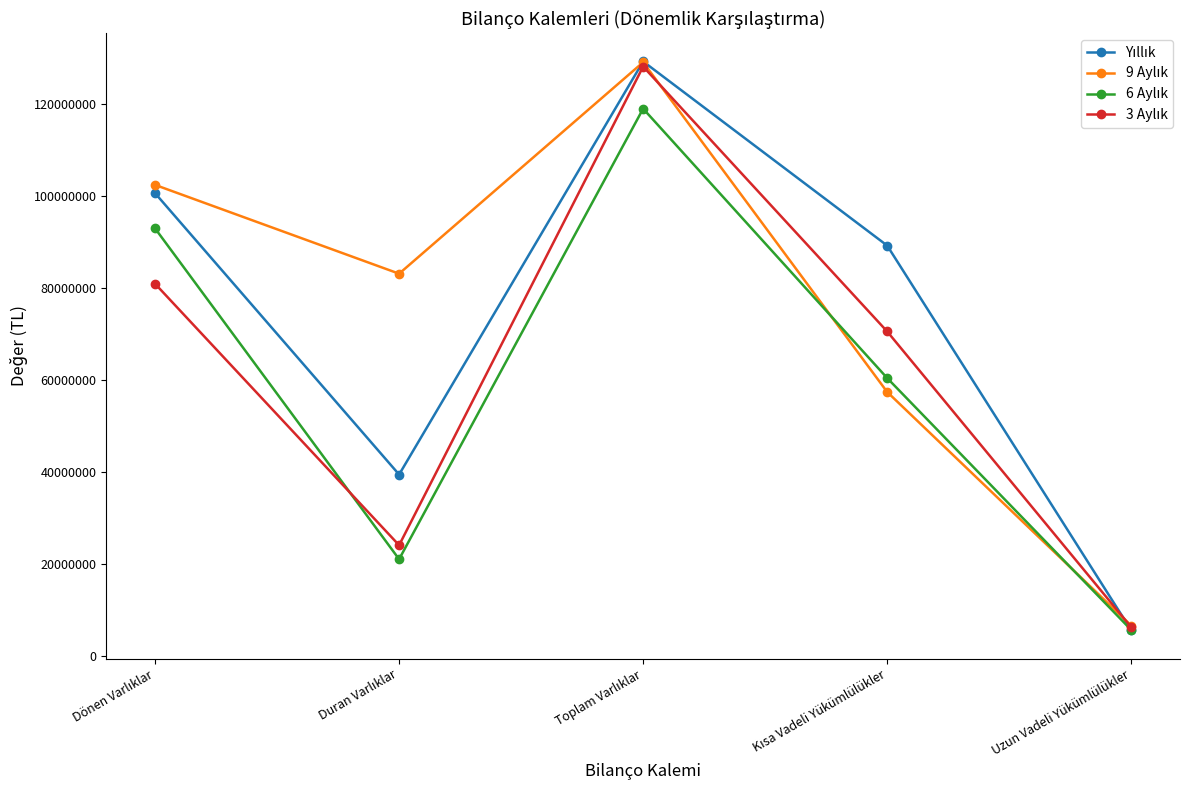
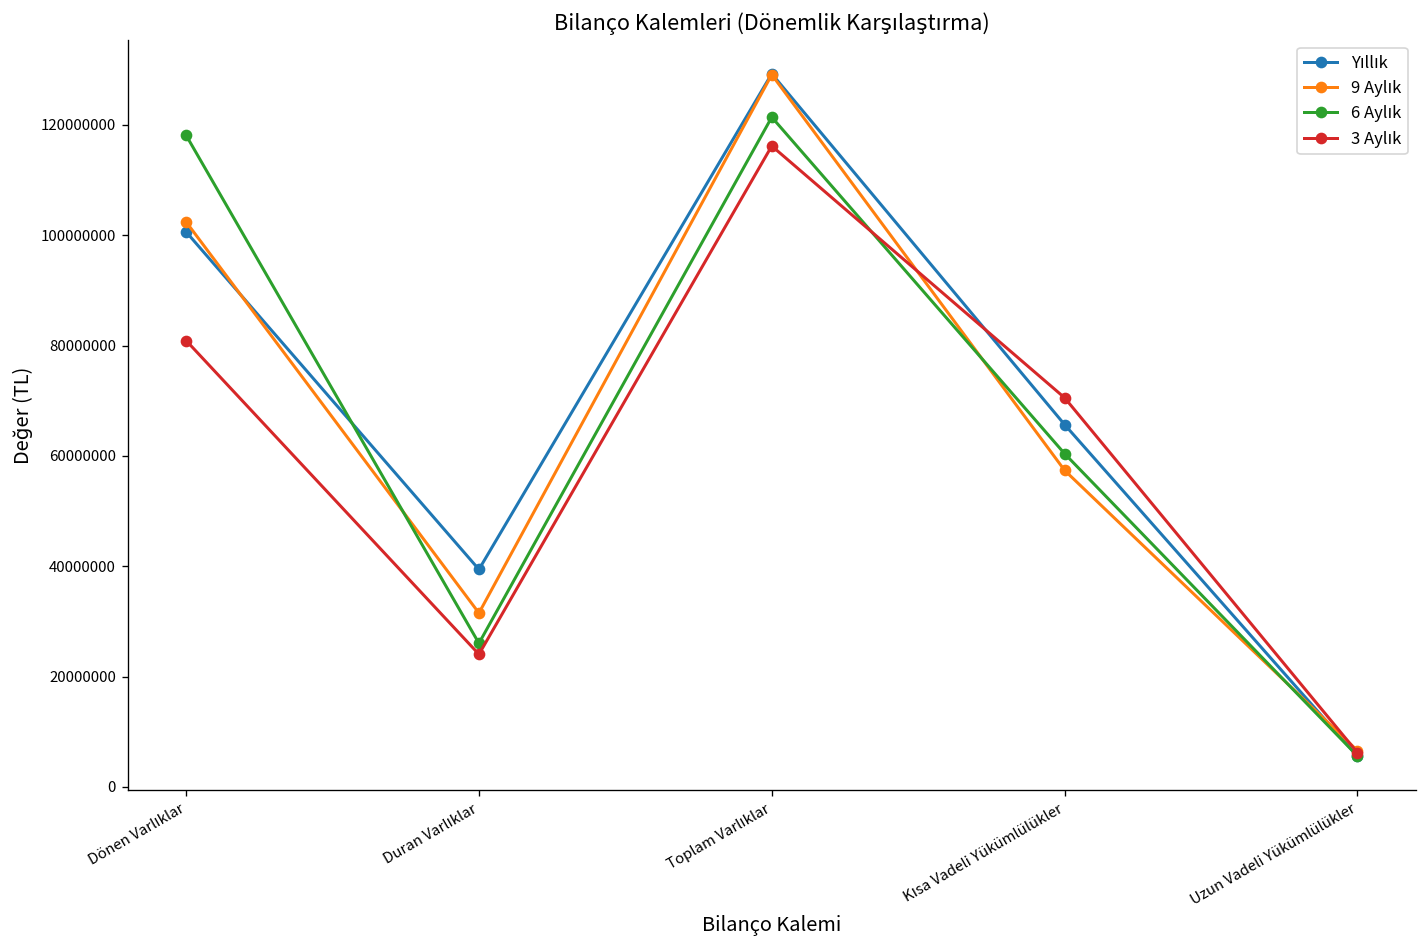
  {
    "Yıllık": {
      "Dönen Varlıklar": 101000000,
      "Duran Varlıklar": 39000000,
-     "Kısa Vadeli Yükümlülükler": 89000000
+     "Kısa Vadeli Yükümlülükler": 66000000
    },
    "9 Aylık": {
      "Dönen Varlıklar": 102000000,
-     "Duran Varlıklar": 83000000,
+     "Duran Varlıklar": 32000000,
      "Kısa Vadeli Yükümlülükler": 57000000
    },
    "6 Aylık": {
-     "Dönen Varlıklar": 93000000,
-     "Duran Varlıklar": 21000000,
-     "Toplam Varlıklar": 119000000,
+     "Dönen Varlıklar": 118000000,
+     "Duran Varlıklar": 26000000,
+     "Toplam Varlıklar": 121000000,
      "Kısa Vadeli Yükümlülükler": 60000000
    },
    "3 Aylık": {
      "Dönen Varlıklar": 81000000,
      "Duran Varlıklar": 24000000,
-     "Toplam Varlıklar": 128000000,
+     "Toplam Varlıklar": 116000000,
      "Kısa Vadeli Yükümlülükler": 71000000
    }
  }
